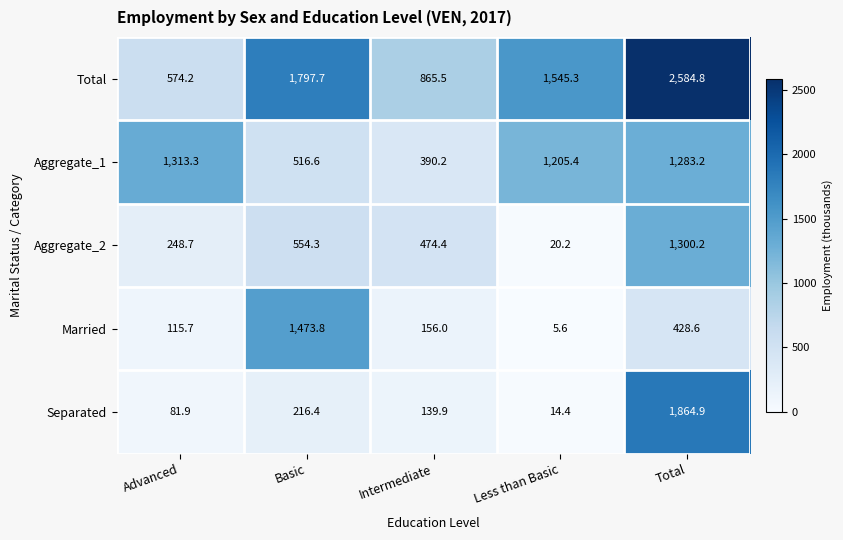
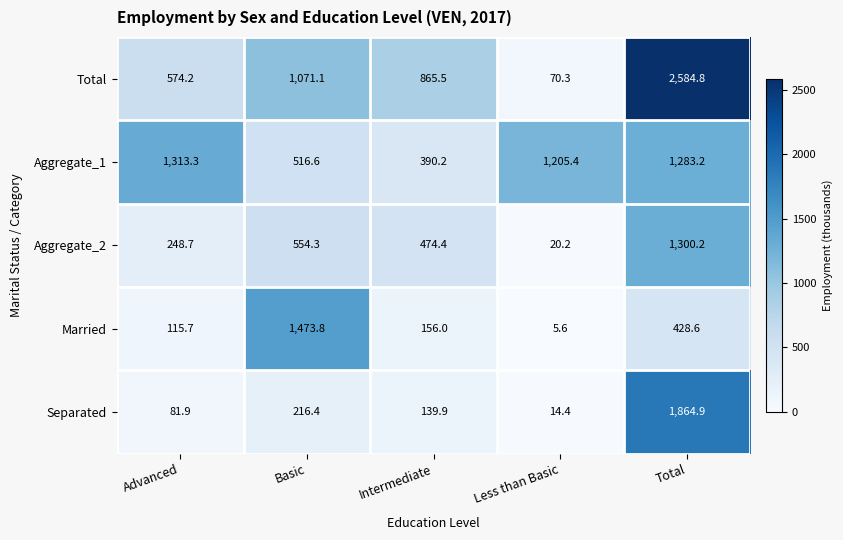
  {
    "Total": {
      "Advanced": "574.2",
-     "Basic": "1,797.7",
+     "Basic": "1,071.1",
      "Intermediate": "865.5",
-     "Less than Basic": "1,545.3",
+     "Less than Basic": "70.3",
      "Total": "2,584.8"
    },
    "Aggregate_1": {
      "Advanced": "1,313.3",
      "Basic": "516.6",
      "Intermediate": "390.2",
      "Less than Basic": "1,205.4",
      "Total": "1,283.2"
    },
    "Aggregate_2": {
      "Advanced": "248.7",
      "Basic": "554.3",
      "Intermediate": "474.4",
      "Less than Basic": "20.2",
      "Total": "1,300.2"
    },
    "Married": {
      "Advanced": "115.7",
      "Basic": "1,473.8",
      "Intermediate": "156.0",
      "Less than Basic": "5.6",
      "Total": "428.6"
    },
    "Separated": {
      "Advanced": "81.9",
      "Basic": "216.4",
      "Intermediate": "139.9",
      "Less than Basic": "14.4",
      "Total": "1,864.9"
    }
  }
